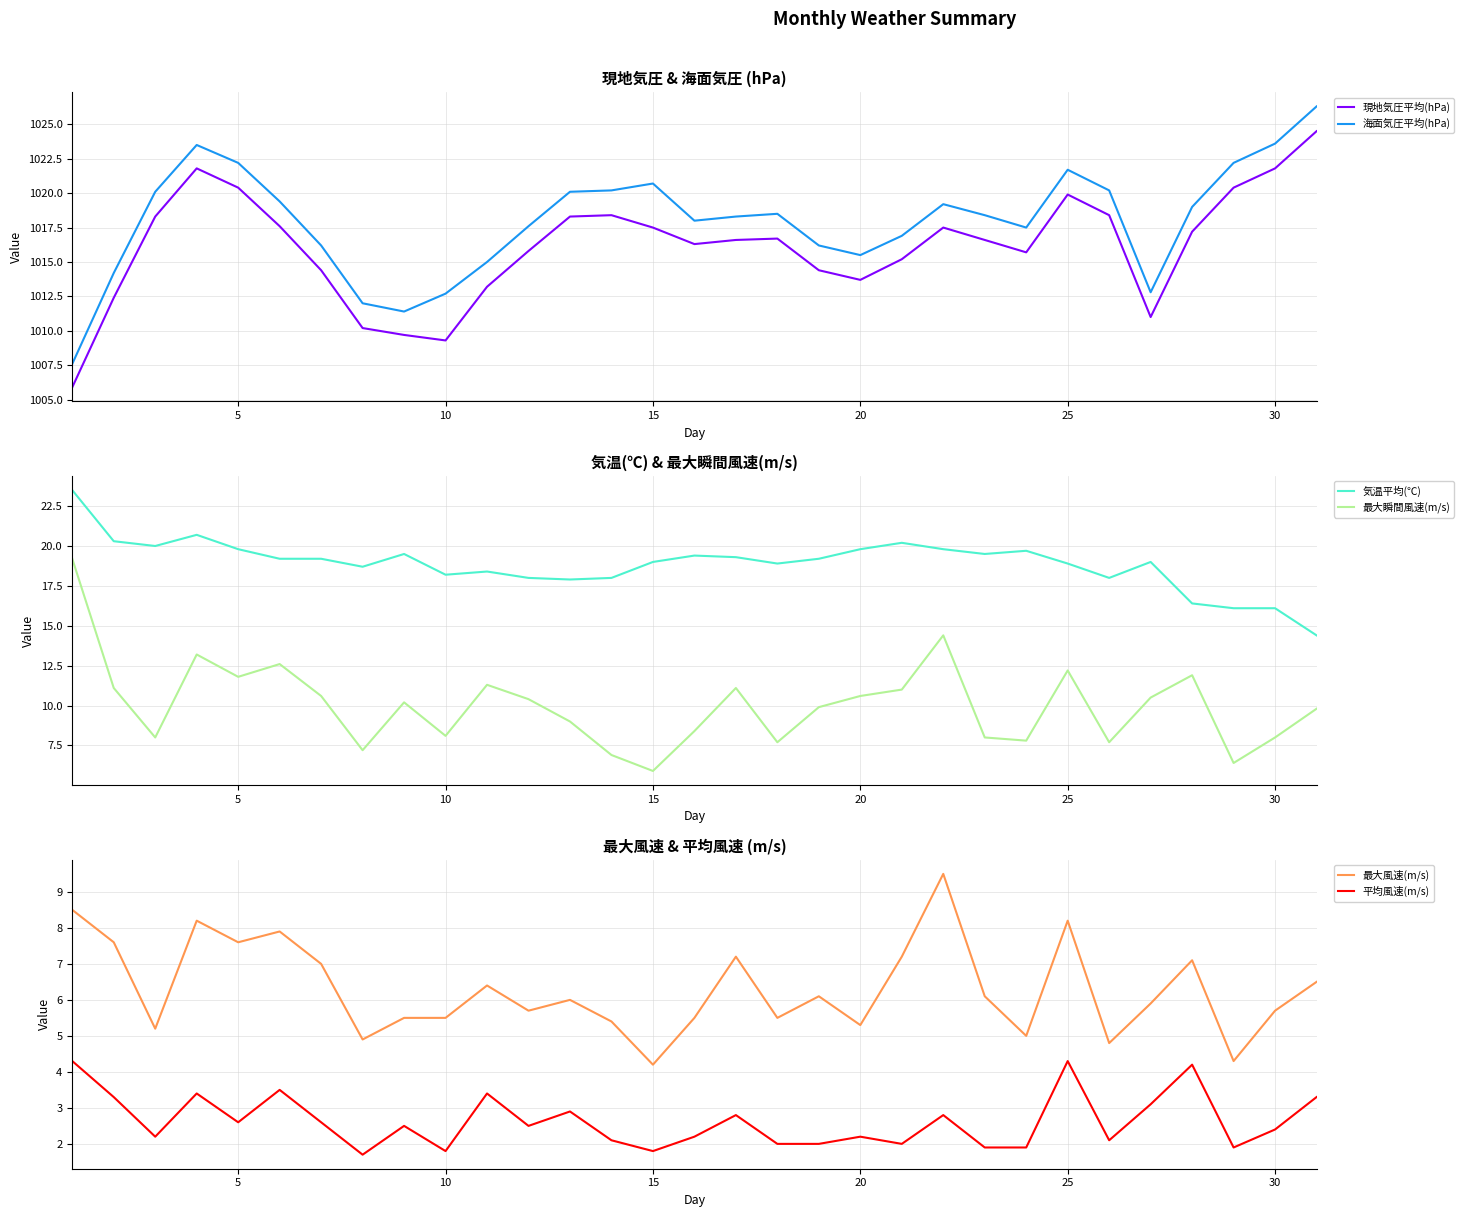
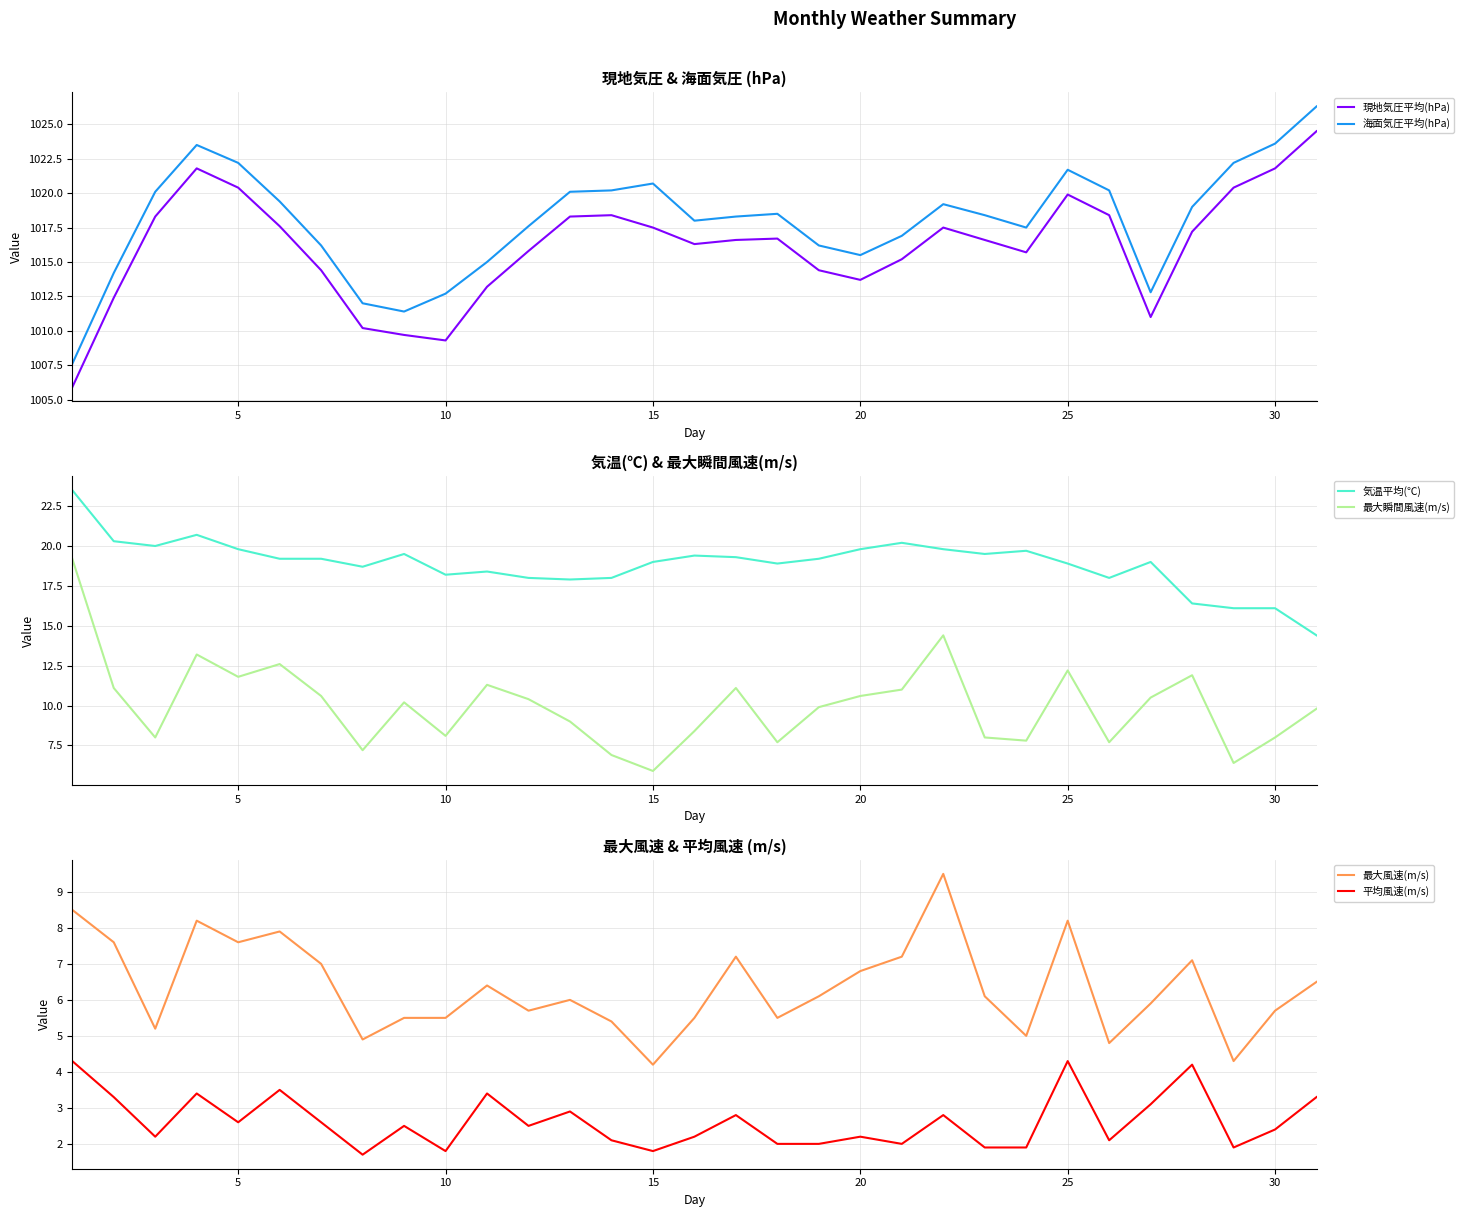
  {
    "現地気圧 & 海面気圧 (hPa)": {
      "現地気圧平均(hPa)": {
        "5": 1020.4,
        "10": 1009.3,
        "15": 1017.5,
        "20": 1013.7,
        "25": 1019.9,
        "30": 1021.8
      },
      "海面気圧平均(hPa)": {
        "5": 1022.2,
        "10": 1012.7,
        "15": 1020.7,
        "20": 1015.5,
        "25": 1021.7,
        "30": 1023.6
      }
    },
    "気温(℃) & 最大瞬間風速(m/s)": {
      "気温平均(℃)": {
        "5": 19.8,
        "10": 18.2,
        "15": 19.0,
        "20": 19.8,
        "25": 18.9,
        "30": 16.1
      },
      "最大瞬間風速(m/s)": {
        "5": 11.8,
        "10": 8.1,
        "15": 5.9,
        "20": 10.6,
        "25": 12.2,
        "30": 8.0
      }
    },
    "最大風速 & 平均風速 (m/s)": {
      "最大風速(m/s)": {
        "5": 7.6,
        "10": 5.5,
        "15": 4.2,
-       "20": 5.3,
+       "20": 6.8,
        "25": 8.2,
        "30": 5.7
      },
      "平均風速(m/s)": {
        "5": 2.6,
        "10": 1.8,
        "15": 1.8,
        "20": 2.2,
        "25": 4.3,
        "30": 2.4
      }
    }
  }
